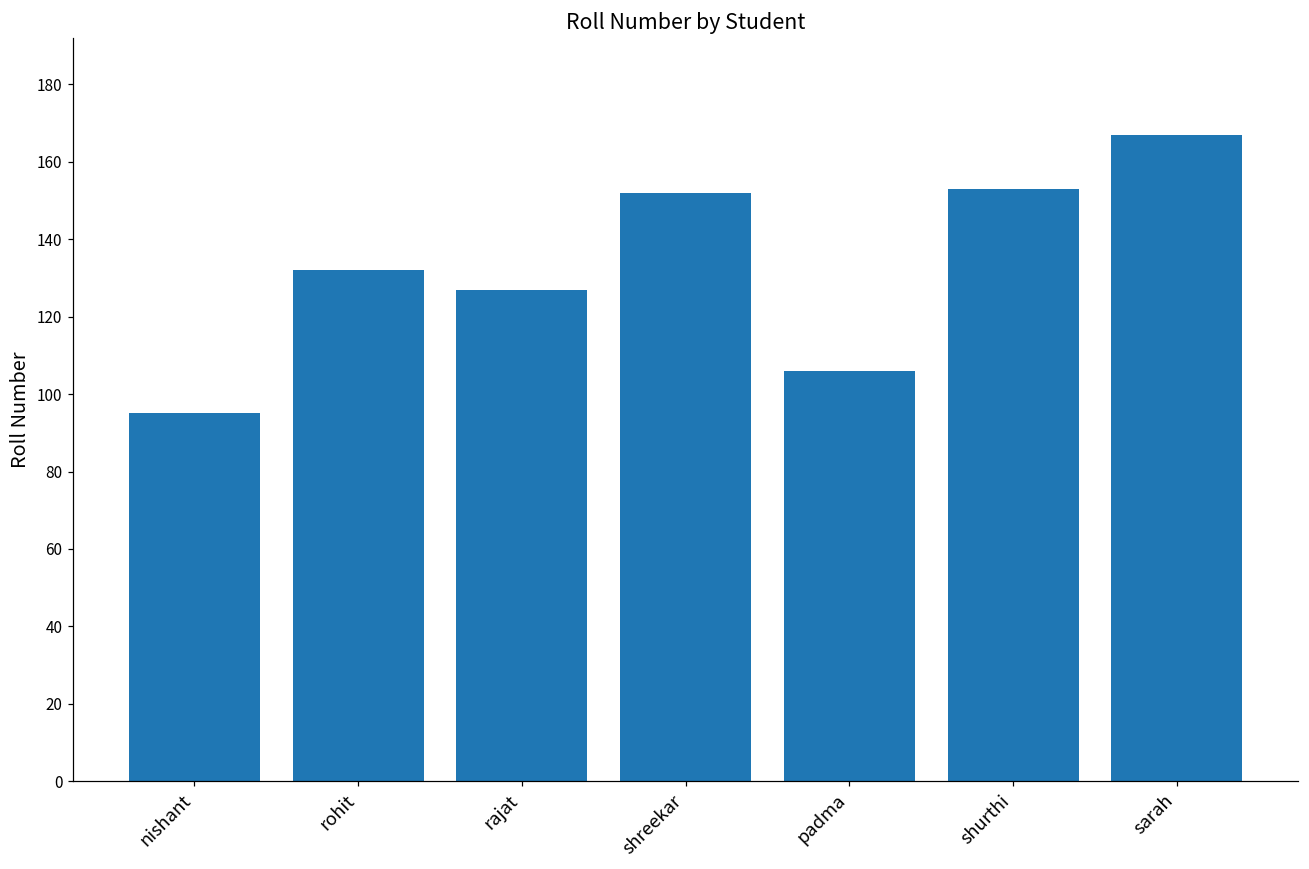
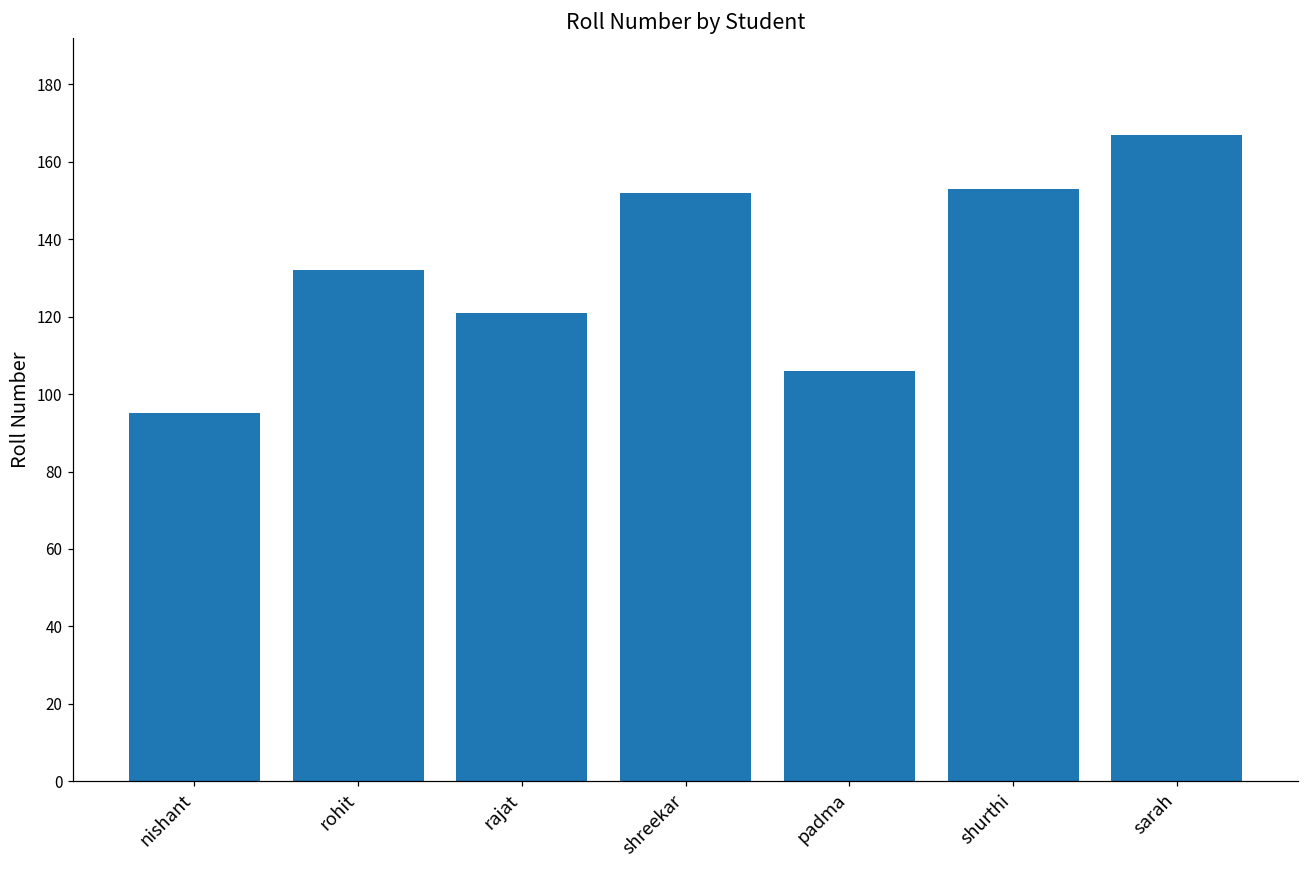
  {
    "nishant": 95,
    "rohit": 132,
-   "rajat": 127,
+   "rajat": 121,
    "shreekar": 152,
    "padma": 106,
    "shurthi": 153,
    "sarah": 167
  }
